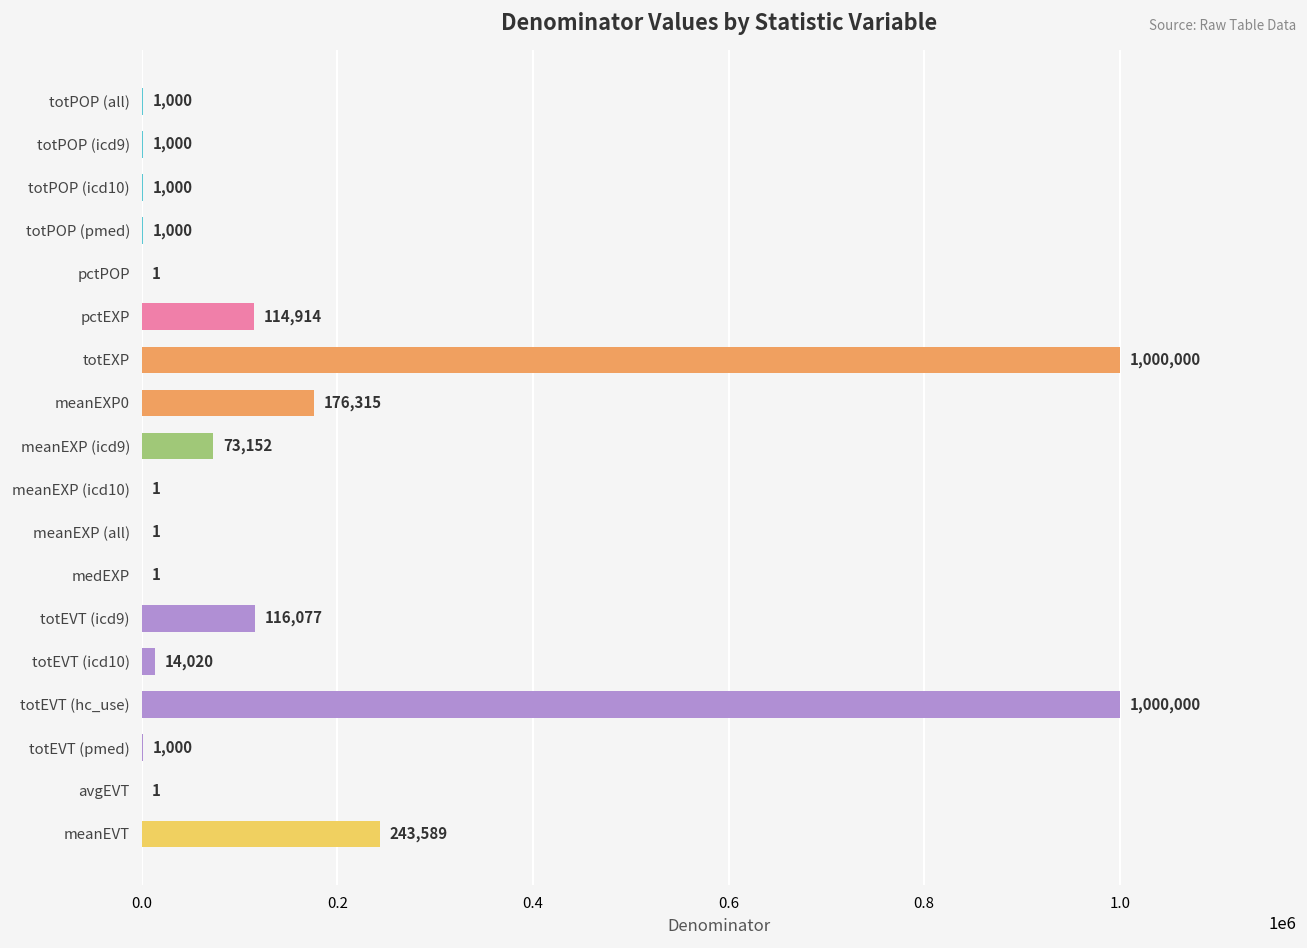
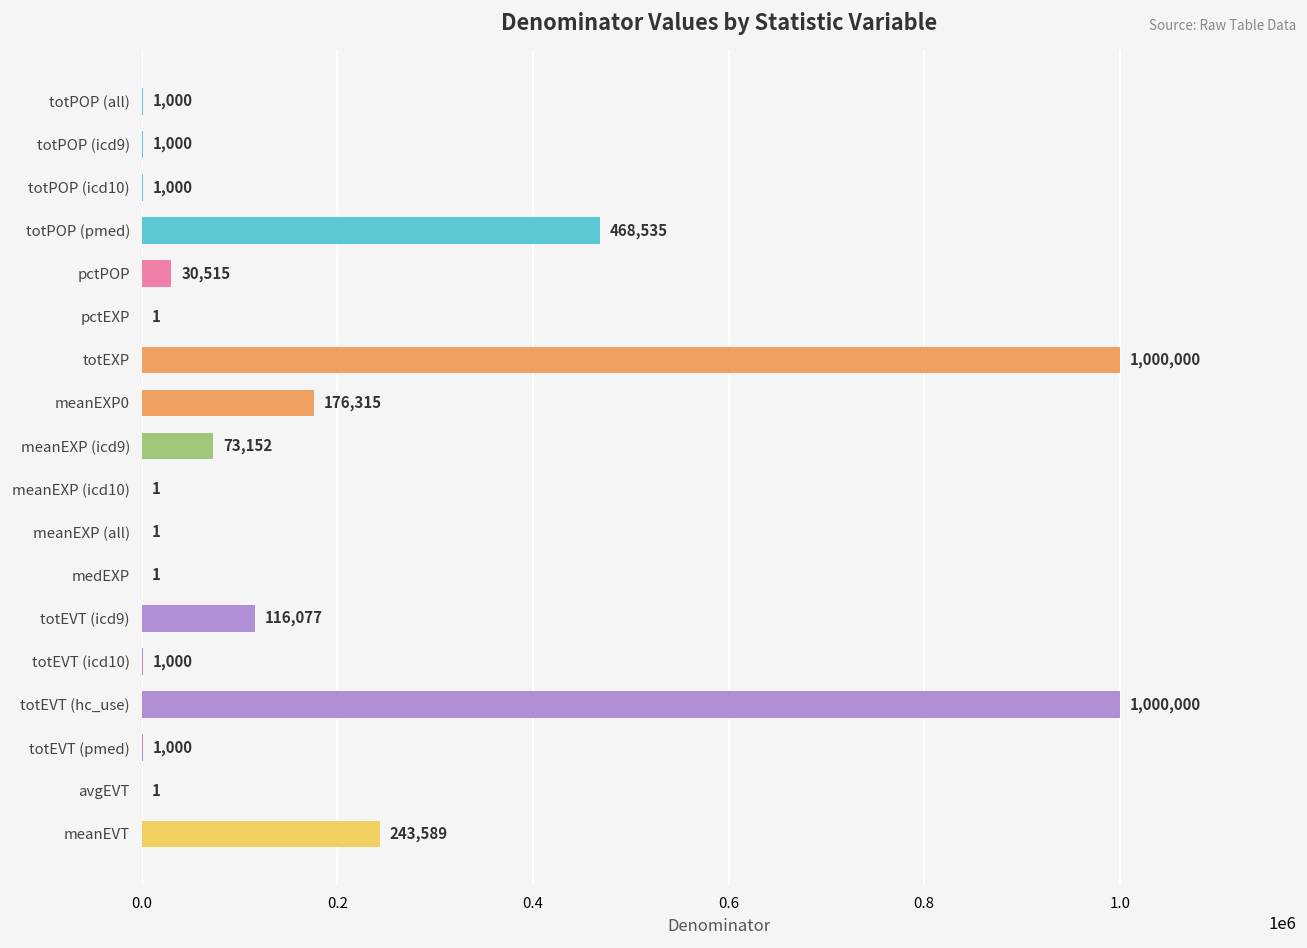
  {
    "totPOP (all)": "1,000",
    "totPOP (icd9)": "1,000",
    "totPOP (icd10)": "1,000",
-   "totPOP (pmed)": "1,000",
-   "pctPOP": "1",
-   "pctEXP": "114,914",
+   "totPOP (pmed)": "468,535",
+   "pctPOP": "30,515",
+   "pctEXP": "1",
    "totEXP": "1,000,000",
    "meanEXP0": "176,315",
    "meanEXP (icd9)": "73,152",
    "meanEXP (icd10)": "1",
    "meanEXP (all)": "1",
    "medEXP": "1",
    "totEVT (icd9)": "116,077",
-   "totEVT (icd10)": "14,020",
+   "totEVT (icd10)": "1,000",
    "totEVT (hc_use)": "1,000,000",
    "totEVT (pmed)": "1,000",
    "avgEVT": "1",
    "meanEVT": "243,589"
  }
